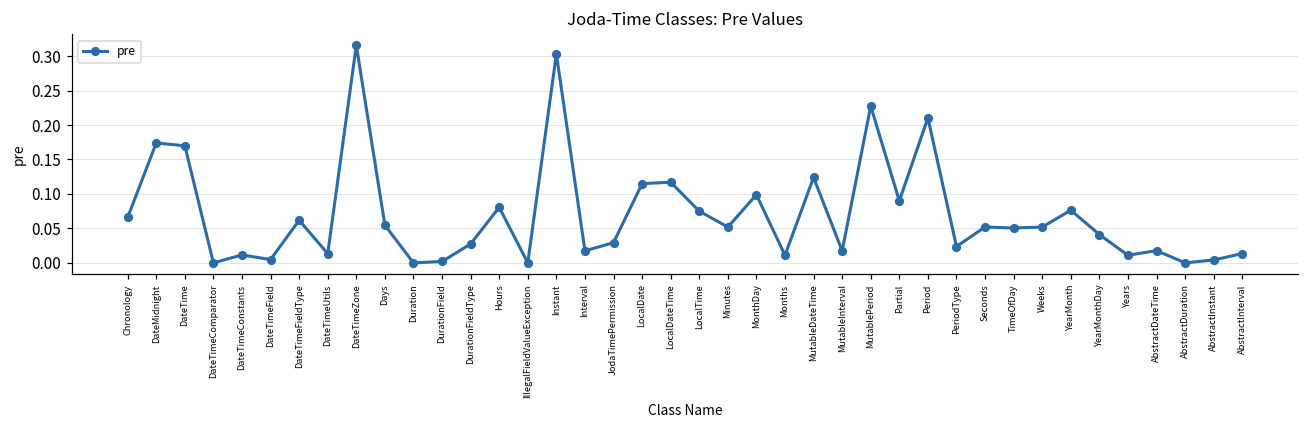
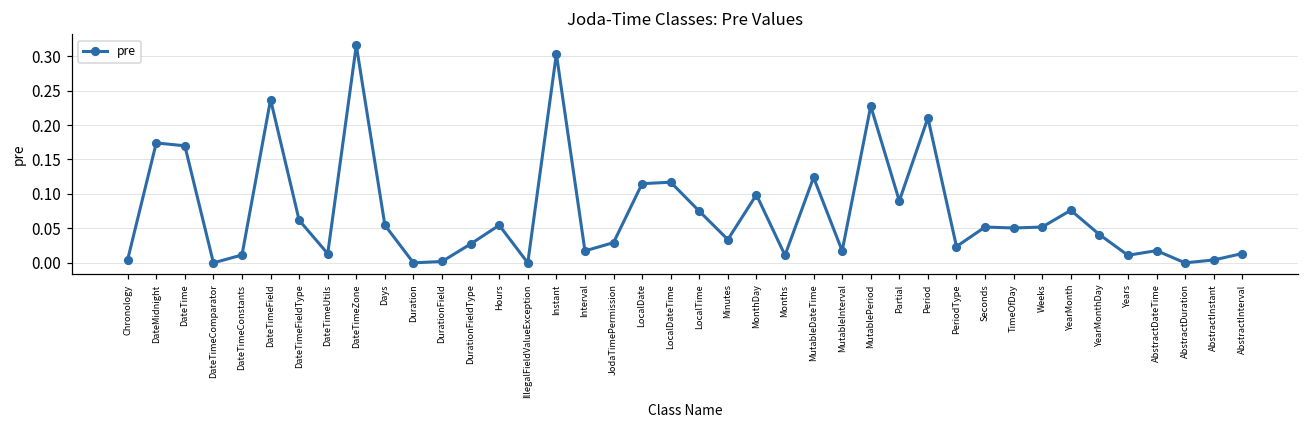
  {
-   "Chronology": 0.07,
+   "Chronology": 0.00,
    "DateMidnight": 0.17,
    "DateTime": 0.17,
    "DateTimeComparator": 0.00,
    "DateTimeConstants": 0.01,
-   "DateTimeField": 0.00,
+   "DateTimeField": 0.24,
    "DateTimeFieldType": 0.06,
    "DateTimeUtils": 0.01,
    "DateTimeZone": 0.32,
    "Days": 0.05,
    "Duration": 0.00,
    "DurationField": 0.00,
    "DurationFieldType": 0.03,
-   "Hours": 0.08,
+   "Hours": 0.05,
    "IllegalFieldValueException": 0.00,
    "Instant": 0.30,
    "Interval": 0.02,
    "JodaTimePermission": 0.03,
    "LocalDate": 0.11,
    "LocalDateTime": 0.12,
    "LocalTime": 0.08,
-   "Minutes": 0.05,
+   "Minutes": 0.03,
    "MonthDay": 0.10,
    "Months": 0.01,
    "MutableDateTime": 0.12,
    "MutableInterval": 0.02,
    "MutablePeriod": 0.23,
    "Partial": 0.09,
    "Period": 0.21,
    "PeriodType": 0.02,
    "Seconds": 0.05,
    "TimeOfDay": 0.05,
    "Weeks": 0.05,
    "YearMonth": 0.08,
    "YearMonthDay": 0.04,
    "Years": 0.01,
    "AbstractDateTime": 0.02,
    "AbstractDuration": 0.00,
    "AbstractInstant": 0.00,
    "AbstractInterval": 0.01
  }
